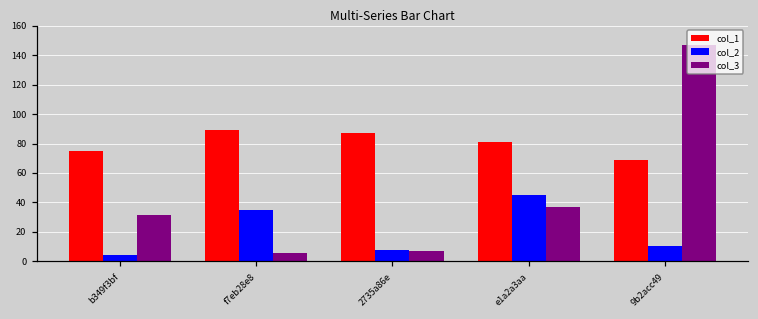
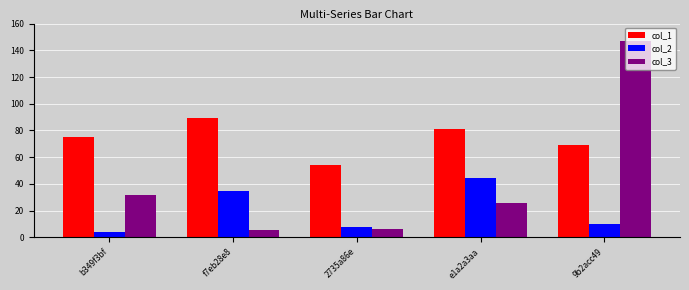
  {
    "col_1": {
      "b349f3bf": 75,
      "f7eb28e8": 89,
-     "2735a86e": 87,
+     "2735a86e": 54,
      "e1a2a3aa": 81,
      "9b2acc49": 69
    },
    "col_2": {
      "b349f3bf": 4,
      "f7eb28e8": 35,
      "2735a86e": 7,
      "e1a2a3aa": 45,
      "9b2acc49": 10
    },
    "col_3": {
      "b349f3bf": 32,
      "f7eb28e8": 6,
      "2735a86e": 7,
-     "e1a2a3aa": 37
+     "e1a2a3aa": 26
    }
  }
